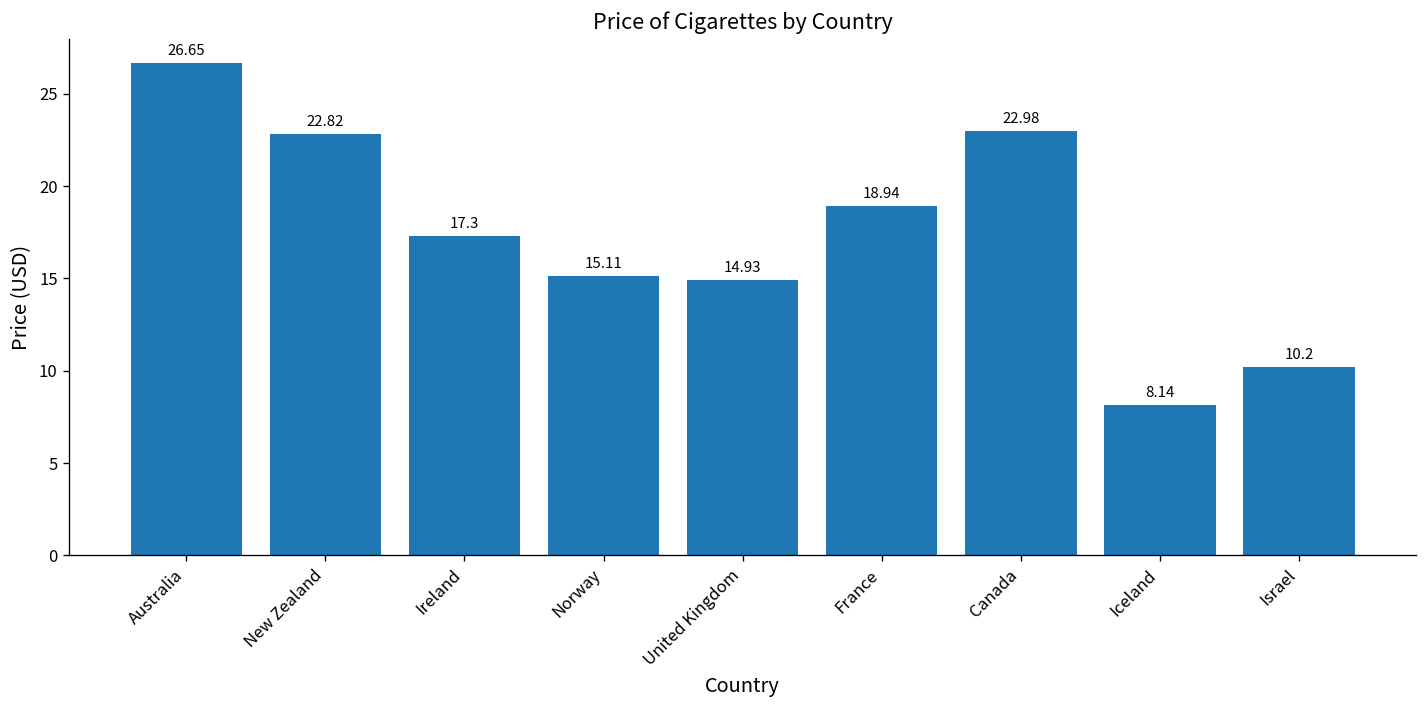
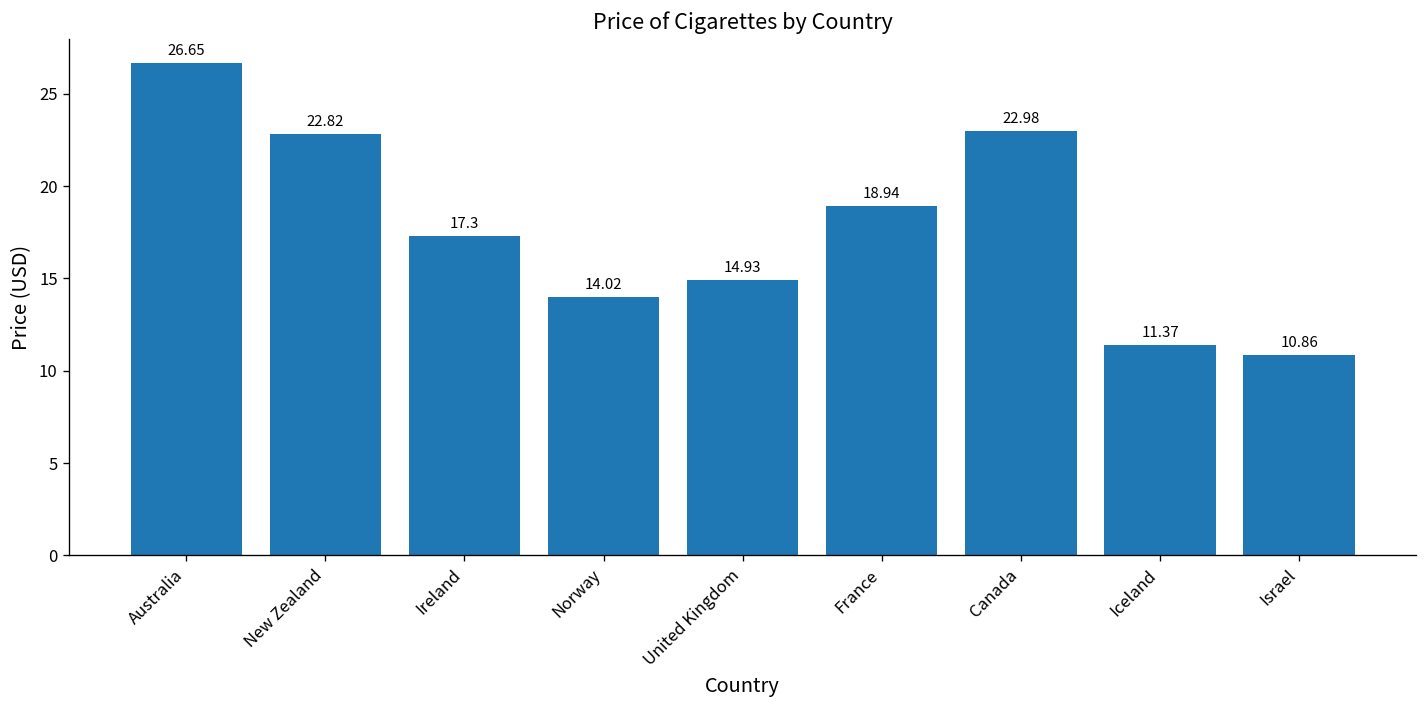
  {
    "Australia": 26.65,
    "New Zealand": 22.82,
    "Ireland": 17.3,
-   "Norway": 15.11,
+   "Norway": 14.02,
    "United Kingdom": 14.93,
    "France": 18.94,
    "Canada": 22.98,
-   "Iceland": 8.14,
-   "Israel": 10.2
+   "Iceland": 11.37,
+   "Israel": 10.86
  }
